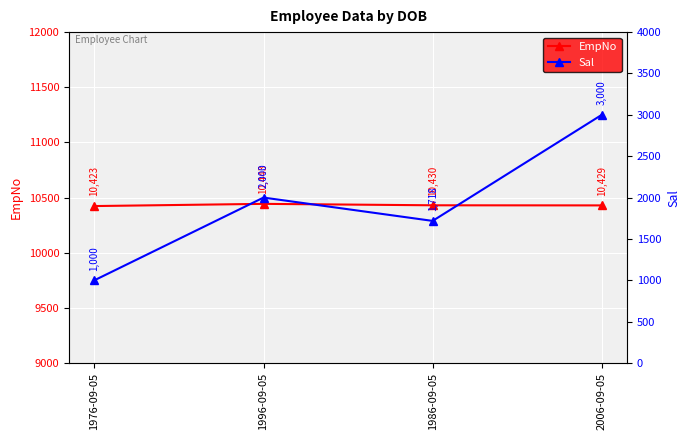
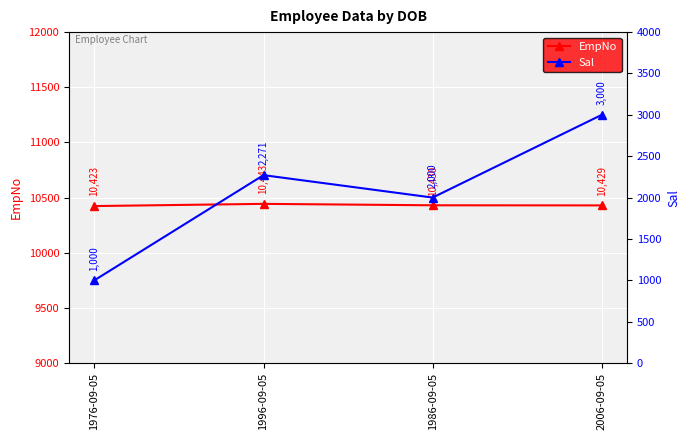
  {
    "EmpNo": {
      "1976-09-05": "10,423",
      "2006-09-05": "10,429"
    },
    "Sal": {
      "1976-09-05": "1,000",
-     "1996-09-05": "2,000",
-     "1986-09-05": "1,718",
+     "1996-09-05": "2,271",
+     "1986-09-05": "2,000",
      "2006-09-05": "3,000"
    }
  }
